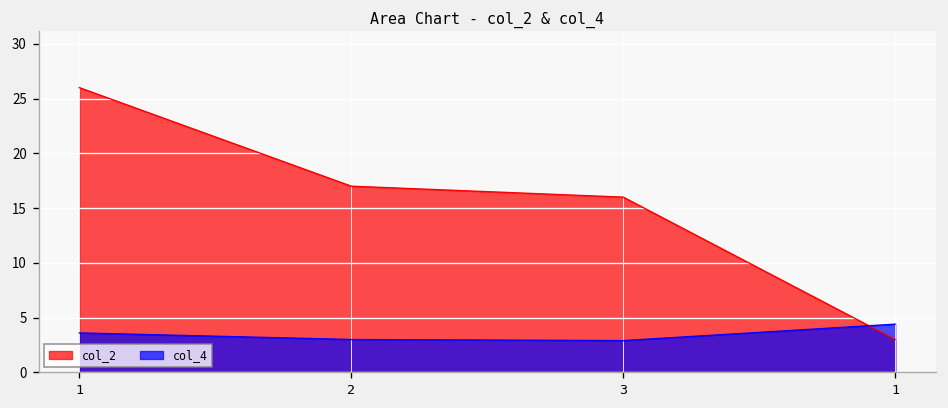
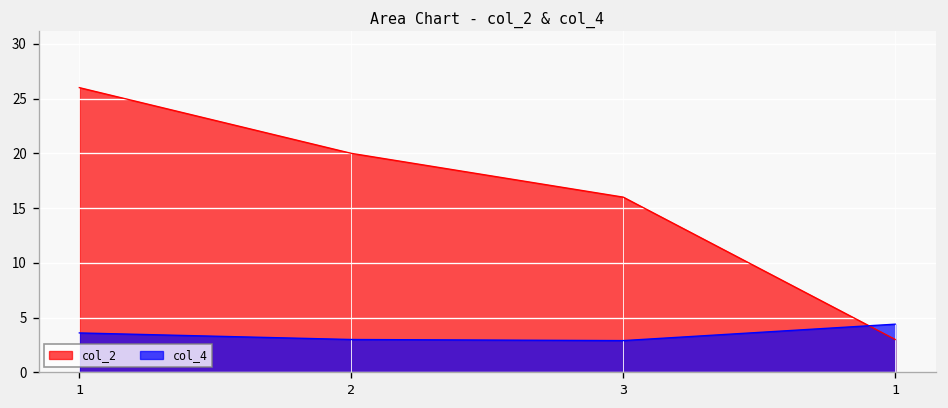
  {
    "col_2": {
-     "2": 17,
+     "2": 20,
      "3": 16
    },
    "col_4": {
      "2": 3,
      "3": 3
    }
  }
